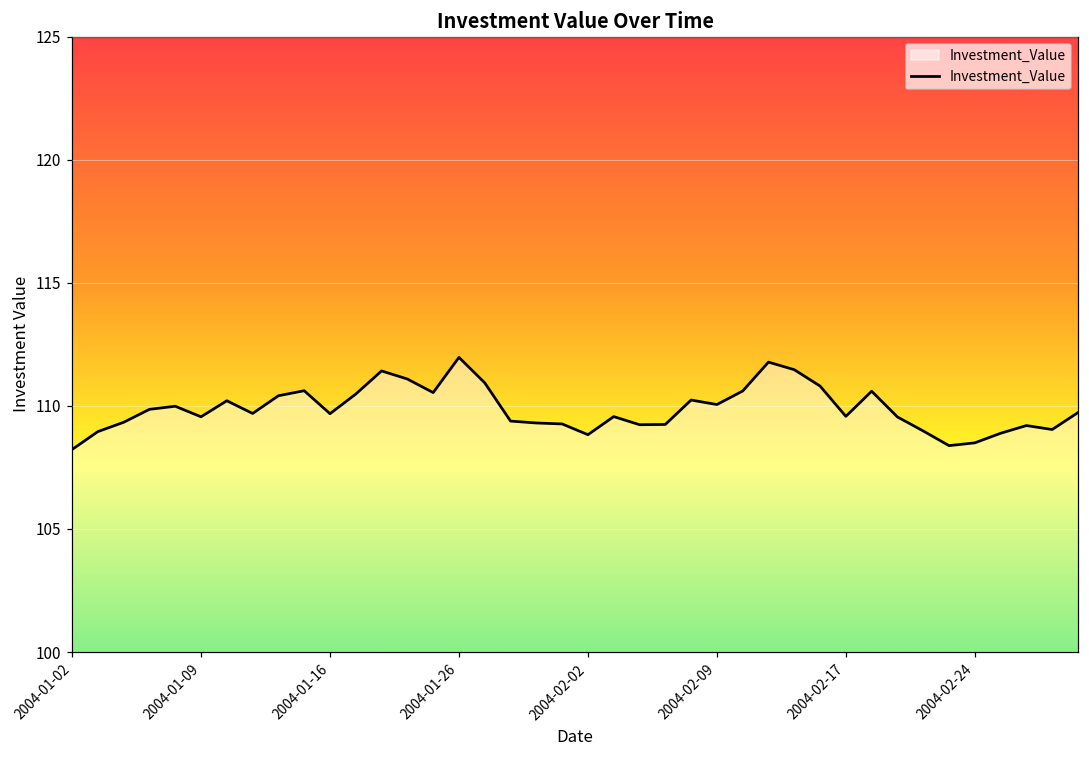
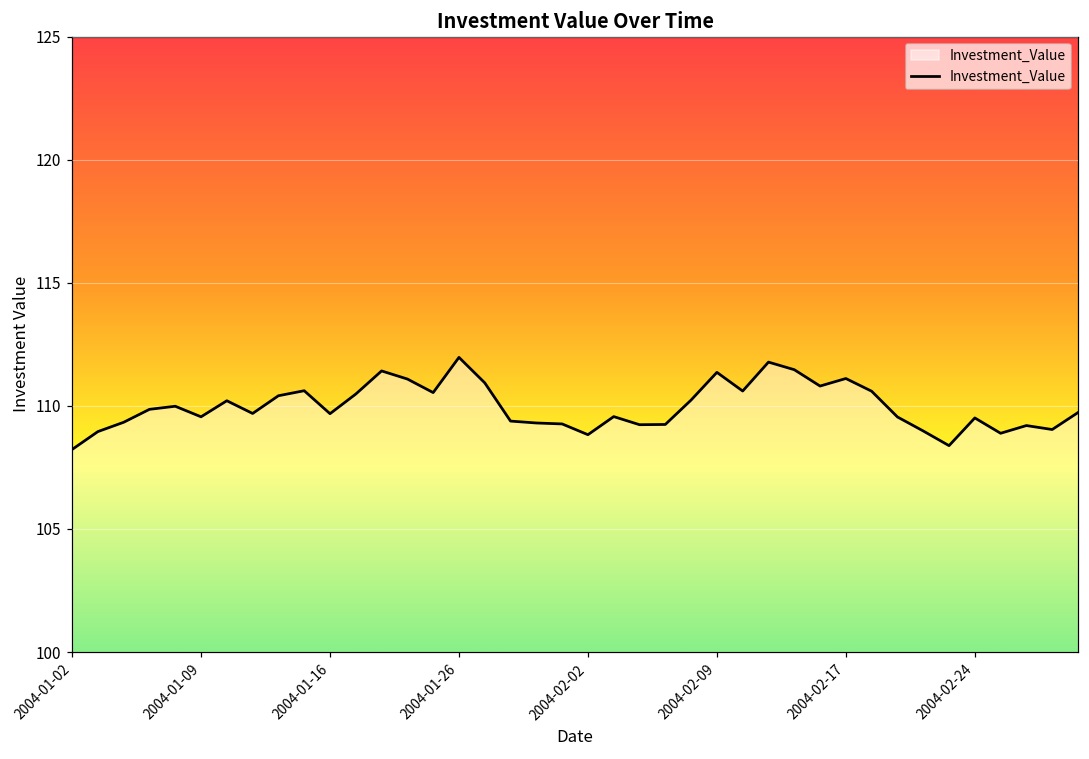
  {
    "2004-01-02": 108.2,
    "2004-01-09": 109.6,
    "2004-01-16": 109.7,
    "2004-01-26": 112.0,
    "2004-02-02": 108.8,
-   "2004-02-09": 110.1,
-   "2004-02-17": 109.6,
-   "2004-02-24": 108.5
+   "2004-02-09": 111.4,
+   "2004-02-17": 111.1,
+   "2004-02-24": 109.5
  }
